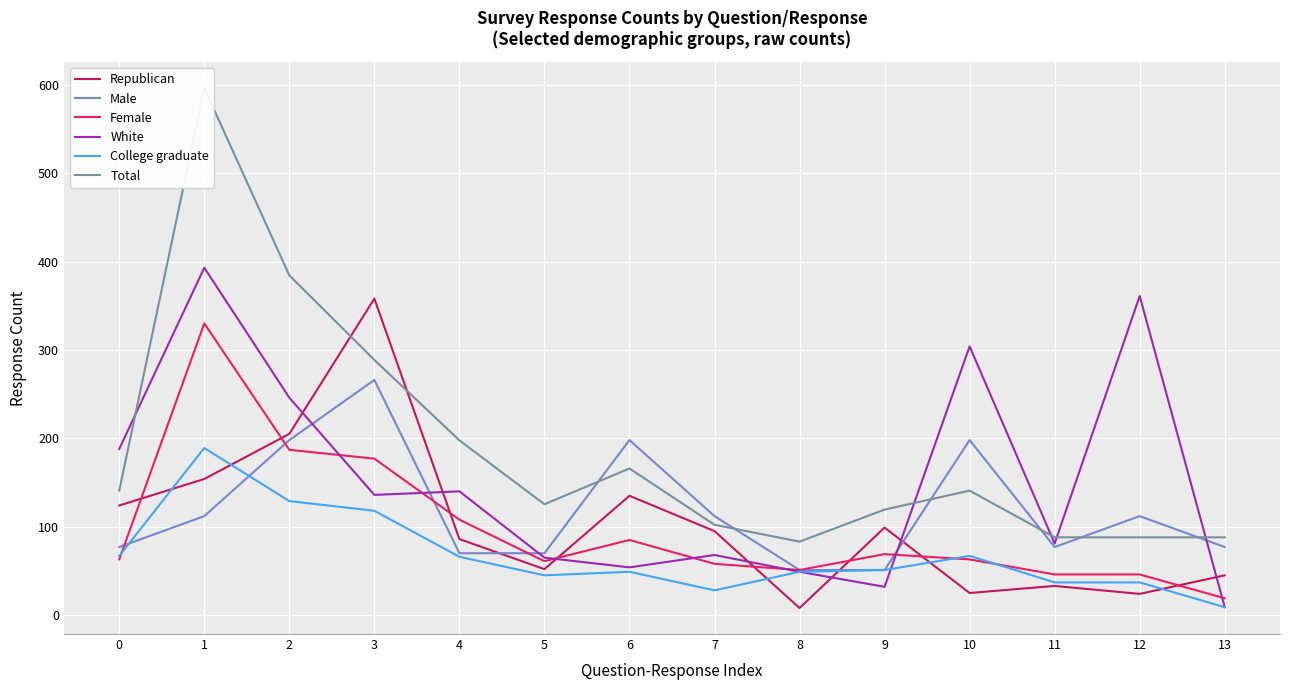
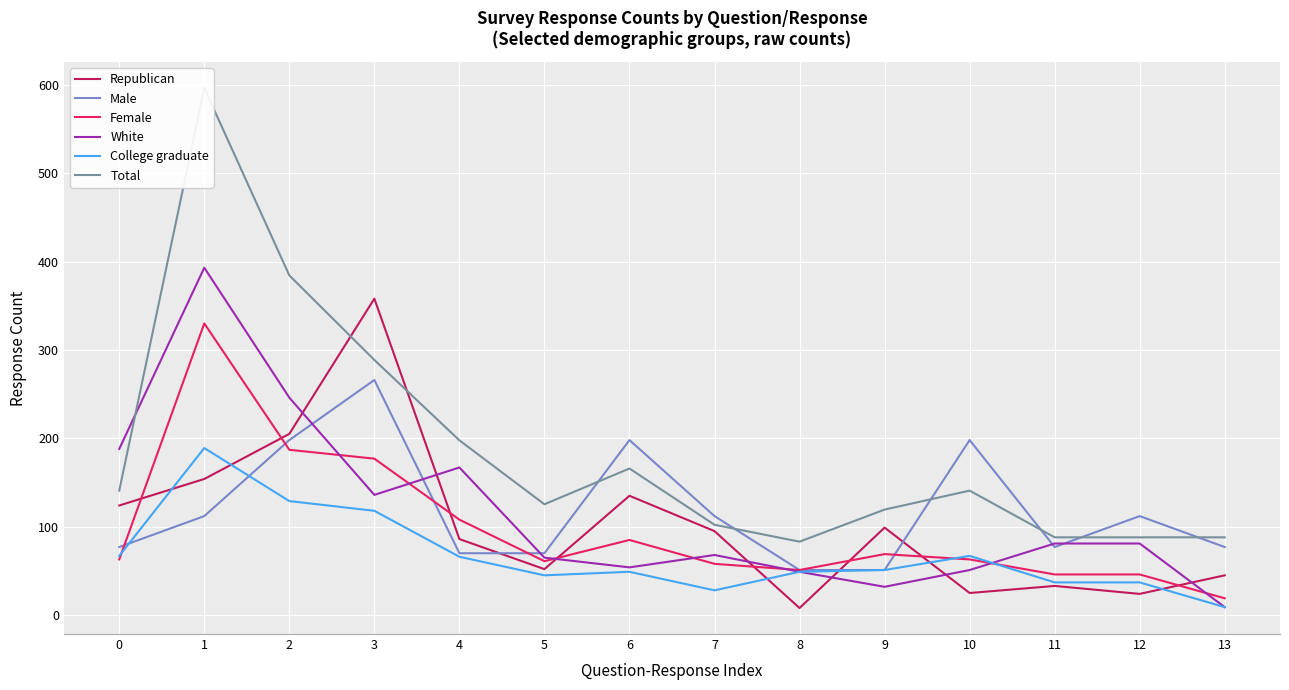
  {
    "White": {
      "0": 190,
      "1": 390,
      "2": 250,
      "3": 140,
-     "4": 140,
+     "4": 170,
      "5": 70,
      "6": 50,
      "7": 70,
      "9": 30,
-     "10": 300,
+     "10": 50,
      "11": 80,
-     "12": 360
+     "12": 80
    },
    "College graduate": {
      "0": 70,
      "1": 190,
      "2": 130,
      "3": 120,
      "4": 70,
      "5": 50,
      "6": 50,
      "7": 30,
      "10": 70,
      "11": 40,
      "12": 40
    }
  }
